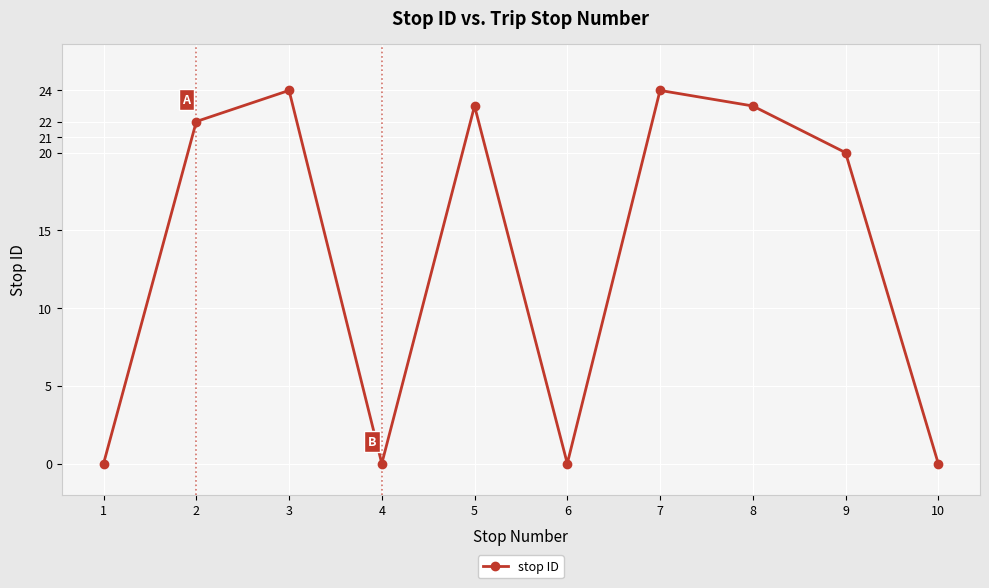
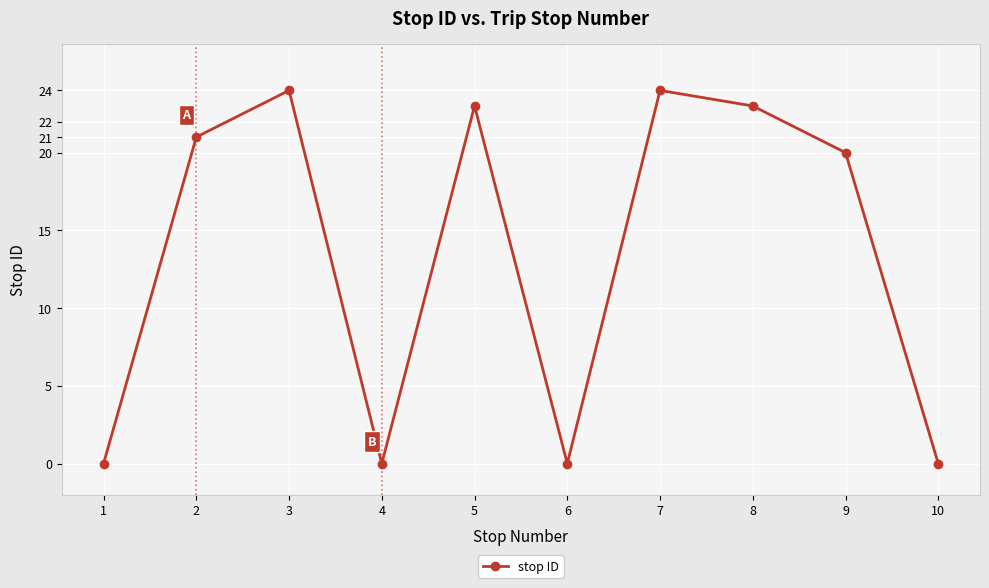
  {
    "1": 0,
-   "2": 22,
+   "2": 21,
    "3": 24,
    "4": 0,
    "5": 23,
    "6": 0,
    "7": 24,
    "8": 23,
    "9": 20,
    "10": 0
  }
